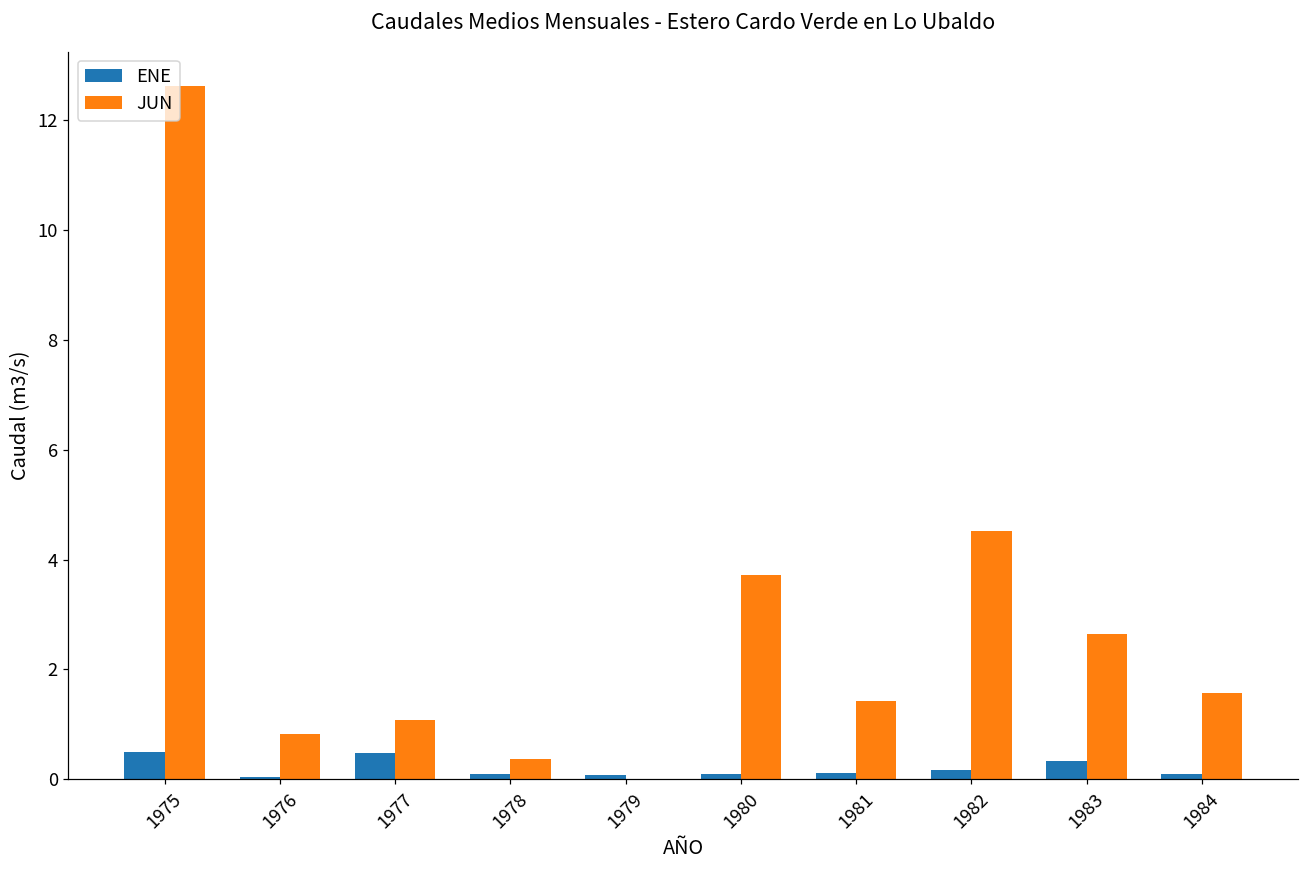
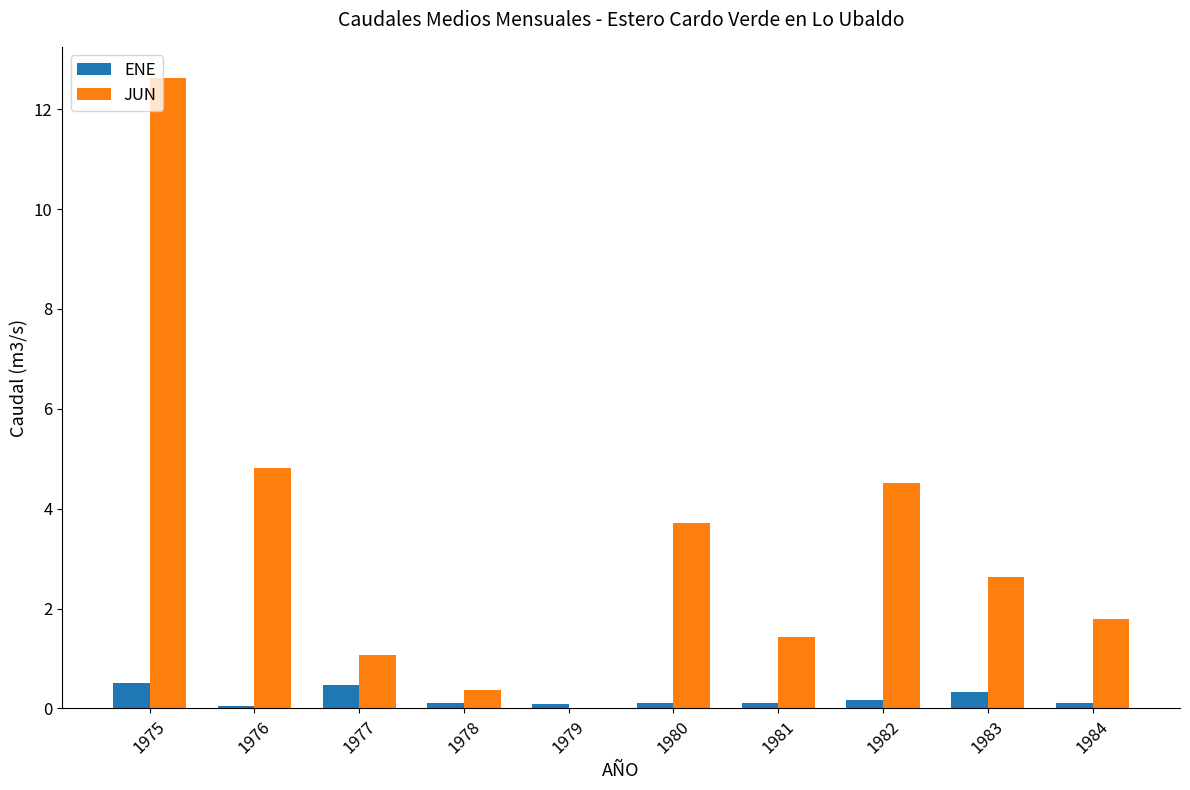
  {
    "ENE": {
      "1975": 0.5,
      "1977": 0.5,
      "1978": 0.1,
      "1979": 0.1,
      "1980": 0.1,
      "1981": 0.1,
      "1982": 0.2,
      "1983": 0.3,
      "1984": 0.1
    },
    "JUN": {
      "1975": 12.6,
-     "1976": 0.8,
+     "1976": 4.8,
      "1977": 1.1,
      "1978": 0.4,
      "1979": 0.0,
      "1980": 3.7,
      "1981": 1.4,
      "1982": 4.5,
      "1983": 2.6,
-     "1984": 1.6
+     "1984": 1.8
    }
  }
